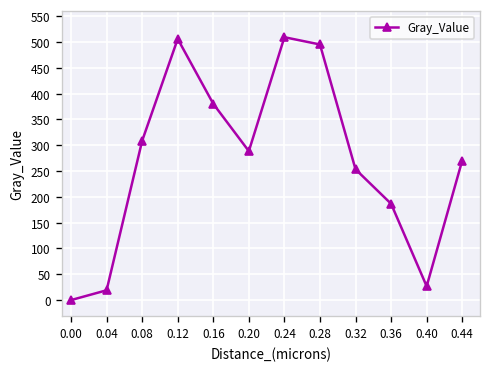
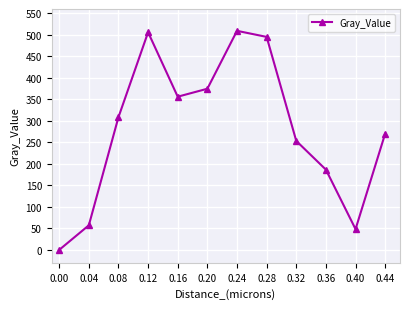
  {
    "0.00": 0,
-   "0.04": 20,
+   "0.04": 60,
    "0.08": 310,
    "0.12": 510,
-   "0.16": 380,
-   "0.20": 290,
+   "0.16": 360,
+   "0.20": 370,
    "0.24": 510,
    "0.28": 500,
    "0.32": 250,
    "0.36": 190,
-   "0.40": 30,
+   "0.40": 50,
    "0.44": 270
  }
